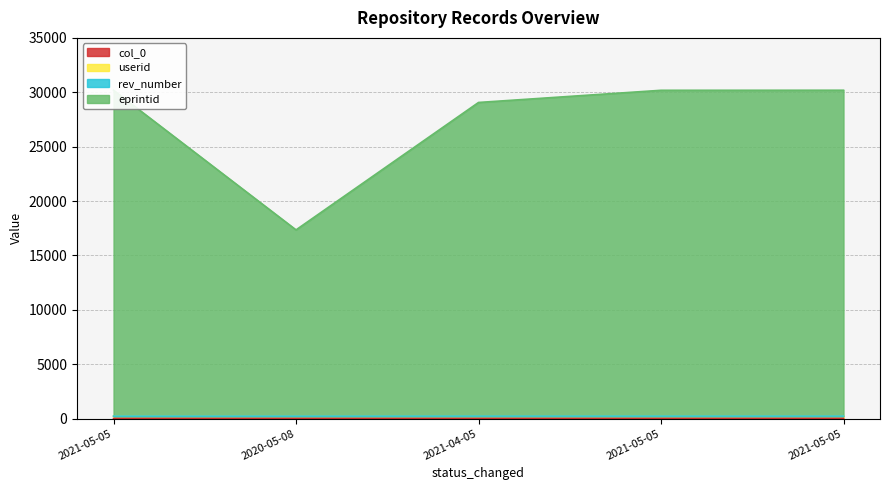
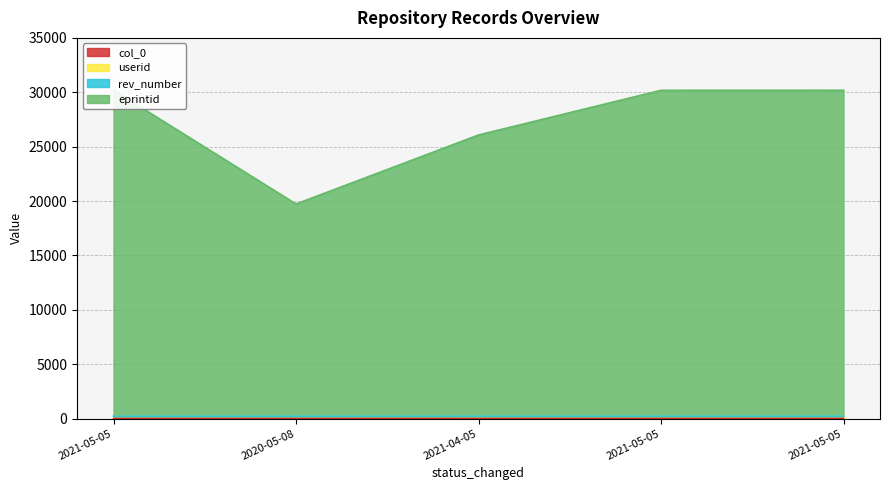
  {
    "eprintid": {
-     "2020-05-08": 17100,
-     "2021-04-05": 28800
+     "2020-05-08": 19500,
+     "2021-04-05": 25800
    }
  }
